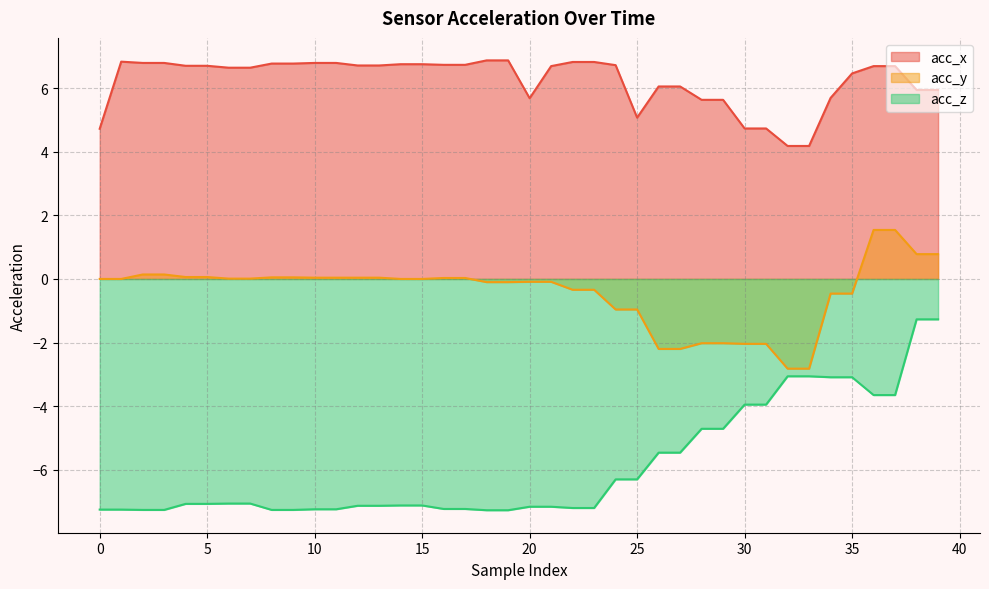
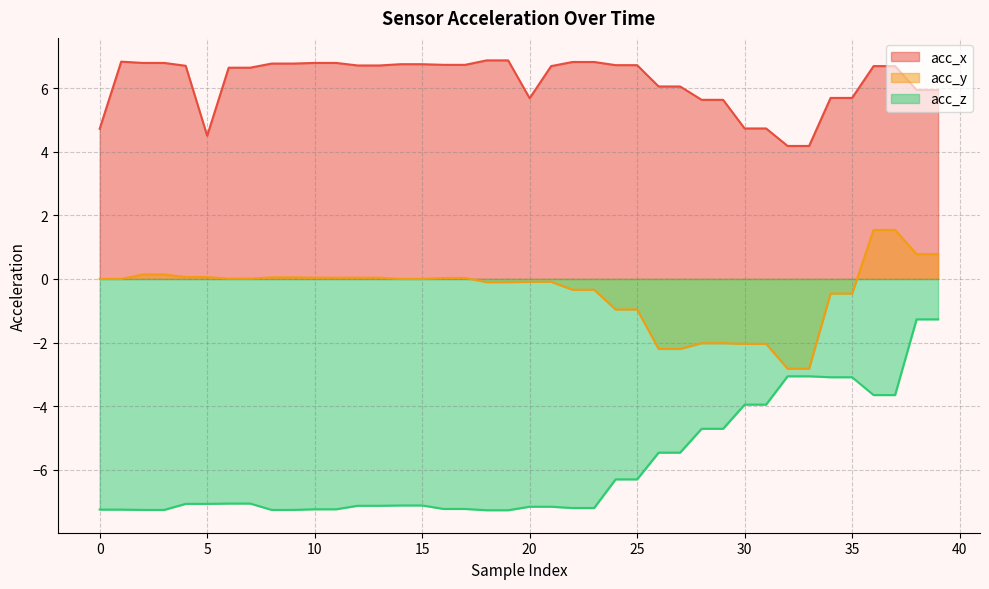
  {
    "acc_x": {
      "0": 4.7,
-     "5": 6.7,
+     "5": 4.5,
      "10": 6.8,
      "15": 6.8,
      "20": 5.7,
-     "25": 5.1,
+     "25": 6.7,
      "30": 4.7,
-     "35": 6.5
+     "35": 5.7
    }
  }
